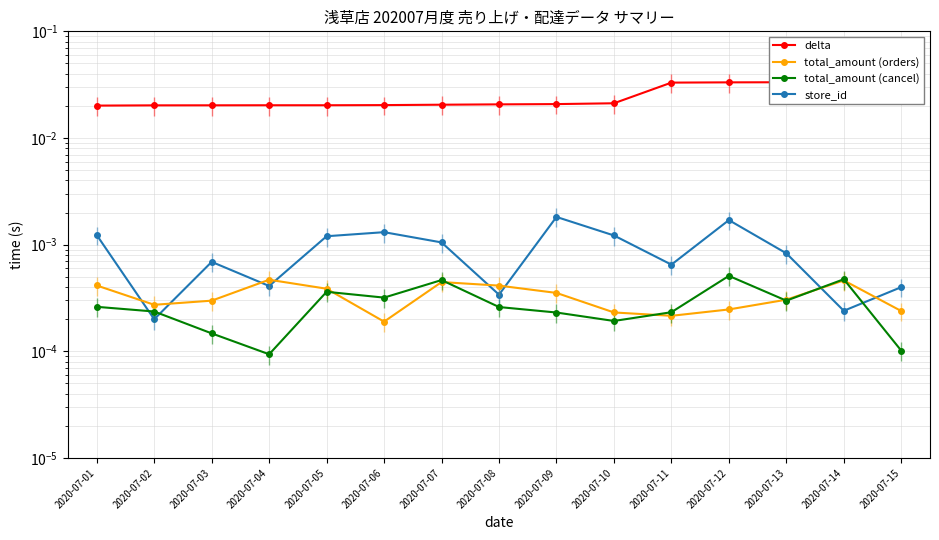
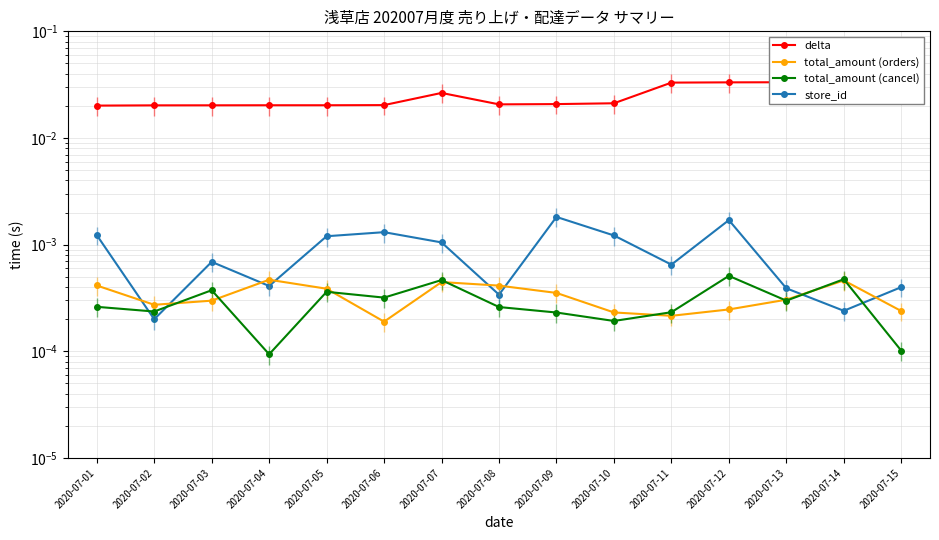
  {
    "delta": {
      "2020-07-01": 0.020,
      "2020-07-02": 0.020,
      "2020-07-03": 0.020,
      "2020-07-04": 0.020,
      "2020-07-05": 0.020,
      "2020-07-06": 0.020,
-     "2020-07-07": 0.021,
+     "2020-07-07": 0.026,
      "2020-07-08": 0.021,
      "2020-07-09": 0.021,
      "2020-07-10": 0.021,
      "2020-07-11": 0.033,
      "2020-07-12": 0.033
    },
    "total_amount (orders)": {
      "2020-07-01": 0.00041,
      "2020-07-02": 0.00027,
      "2020-07-03": 0.00030,
      "2020-07-04": 0.0005,
      "2020-07-05": 0.00039,
      "2020-07-06": 0.00019,
      "2020-07-08": 0.00041,
      "2020-07-09": 0.00035,
      "2020-07-10": 0.00023,
      "2020-07-11": 0.00022,
      "2020-07-12": 0.00025,
      "2020-07-15": 0.00024
    },
    "total_amount (cancel)": {
      "2020-07-01": 0.00026,
      "2020-07-02": 0.00024,
-     "2020-07-03": 0.00015,
+     "2020-07-03": 0.00037,
      "2020-07-04": 0.00009,
      "2020-07-05": 0.00036,
      "2020-07-06": 0.00032,
      "2020-07-08": 0.00026,
      "2020-07-09": 0.00023,
      "2020-07-10": 0.00019,
      "2020-07-11": 0.00023,
      "2020-07-12": 0.0005,
      "2020-07-15": 0.00010
    },
    "store_id": {
      "2020-07-01": 0.0012,
      "2020-07-02": 0.00020,
      "2020-07-03": 0.0007,
      "2020-07-04": 0.00041,
      "2020-07-05": 0.0012,
      "2020-07-06": 0.0013,
      "2020-07-07": 0.0011,
      "2020-07-08": 0.00034,
      "2020-07-09": 0.0018,
      "2020-07-10": 0.0012,
      "2020-07-11": 0.0007,
      "2020-07-12": 0.0017,
-     "2020-07-13": 0.0008,
+     "2020-07-13": 0.00039,
      "2020-07-14": 0.00024,
      "2020-07-15": 0.00040
    }
  }
